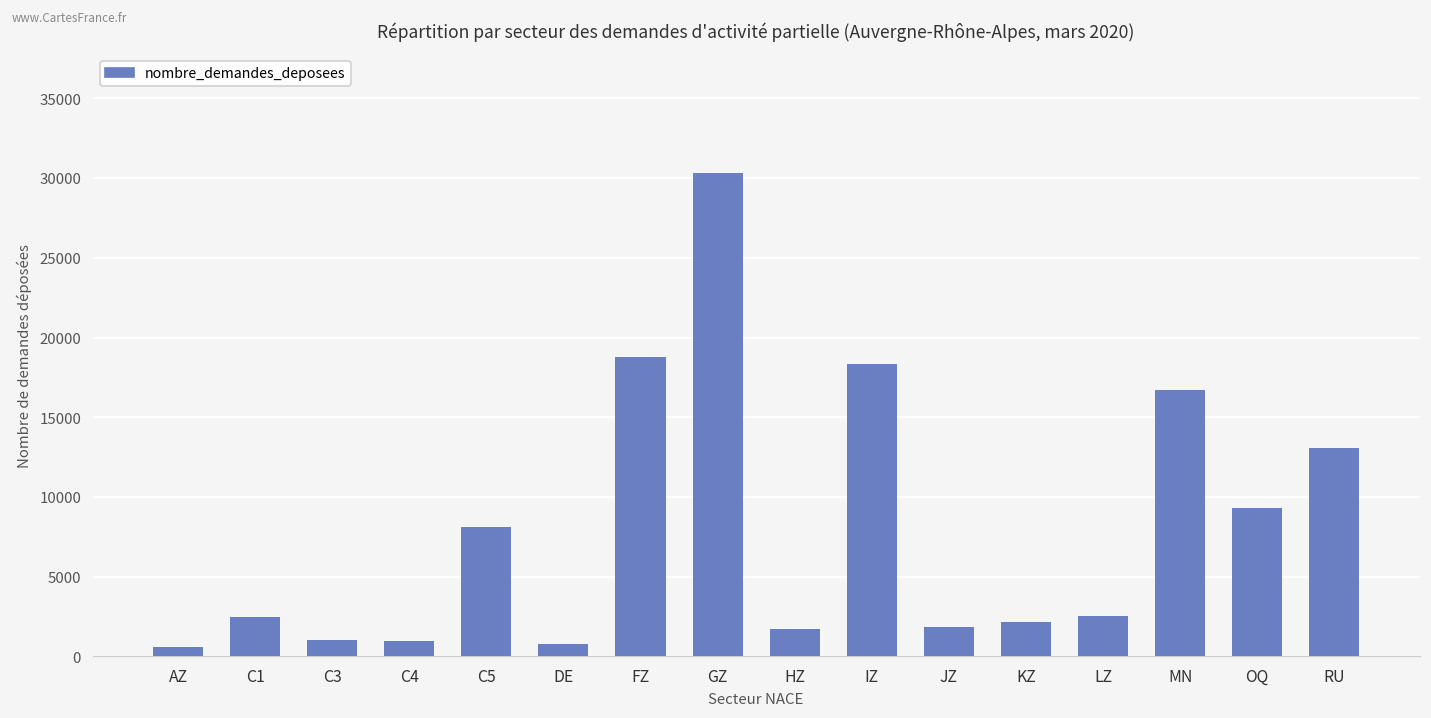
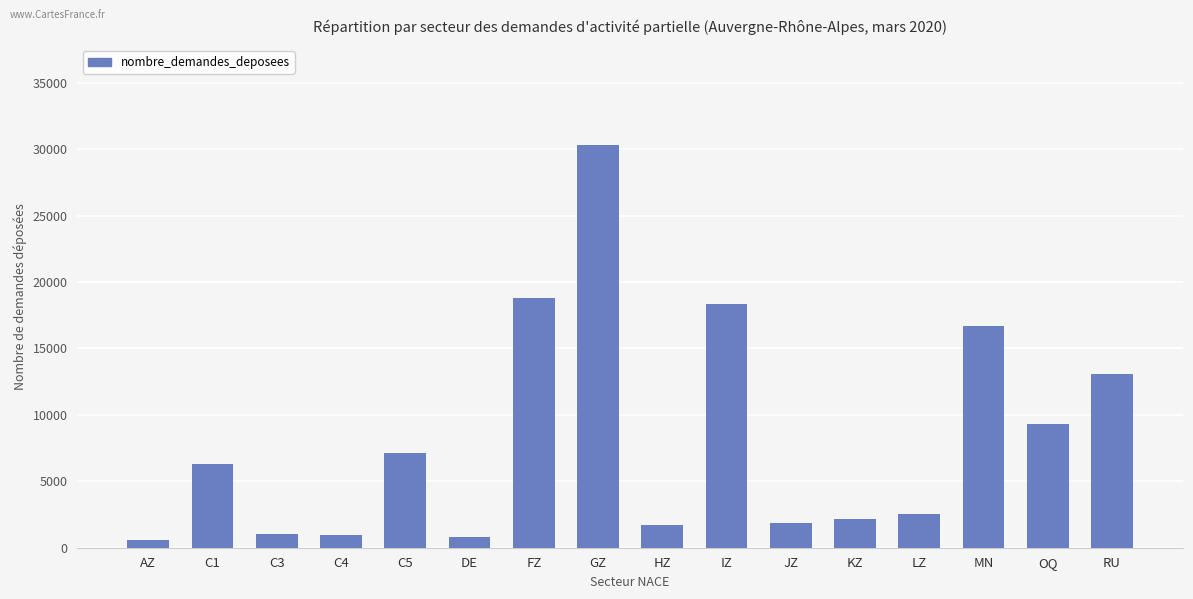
  {
    "AZ": 600,
-   "C1": 2500,
+   "C1": 6300,
    "C3": 1000,
    "C4": 1000,
-   "C5": 8100,
+   "C5": 7100,
    "DE": 800,
    "FZ": 18800,
    "GZ": 30300,
    "HZ": 1700,
    "IZ": 18300,
    "JZ": 1800,
    "KZ": 2200,
    "LZ": 2500,
    "MN": 16700,
    "OQ": 9300,
    "RU": 13100
  }
